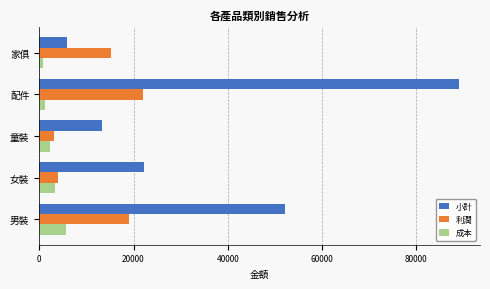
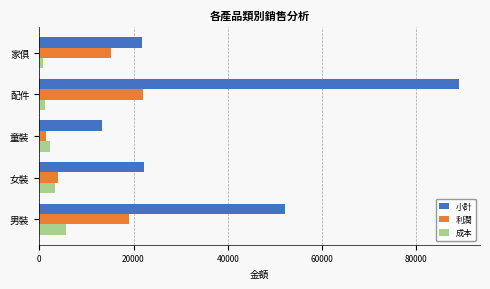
  {
    "小計": {
-     "家俱": 6000,
+     "家俱": 22000,
      "配件": 89000,
      "童裝": 13000,
      "女裝": 22000,
      "男裝": 52000
    },
    "利潤": {
      "家俱": 15000,
      "配件": 22000,
-     "童裝": 3000,
+     "童裝": 1000,
      "女裝": 4000,
      "男裝": 19000
    },
    "成本": {
      "家俱": 1000,
      "配件": 1000,
      "童裝": 2000,
      "女裝": 3000,
      "男裝": 6000
    }
  }
